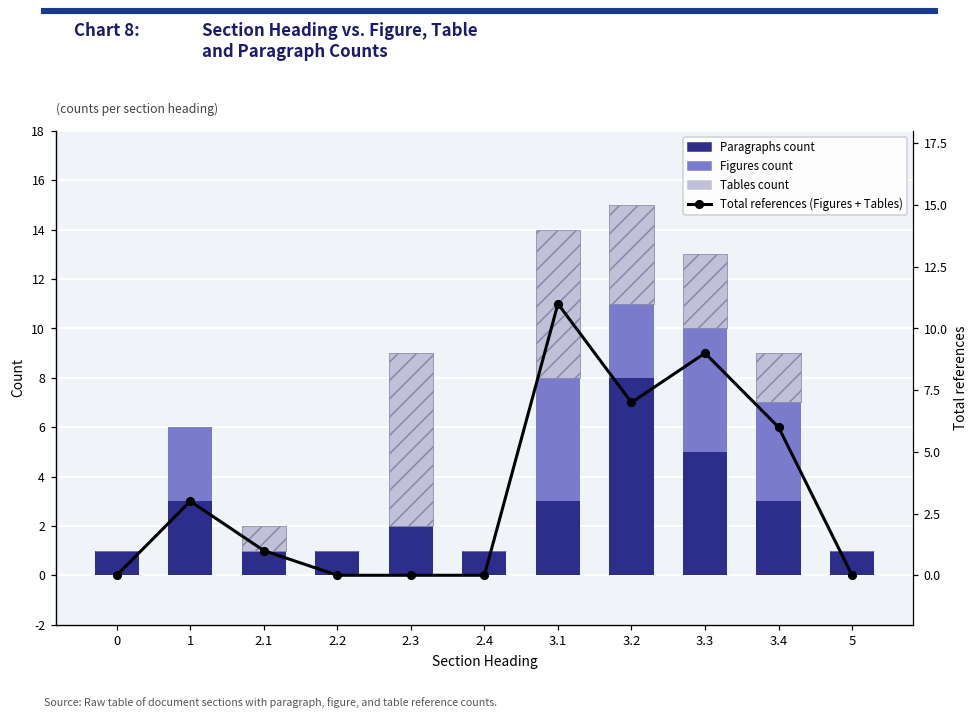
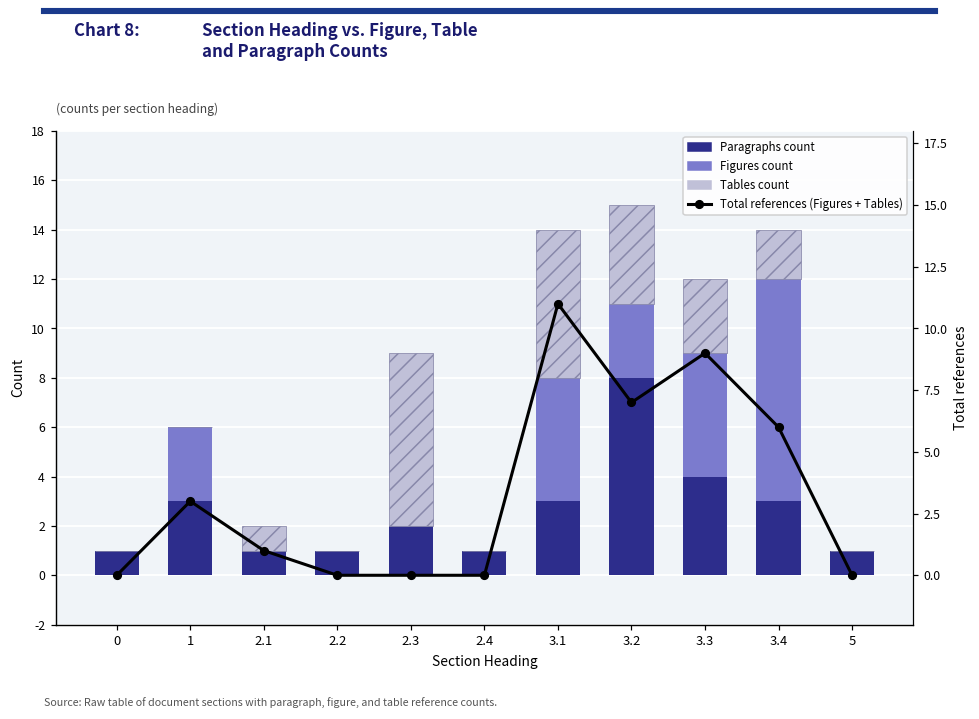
  {
    "Paragraphs count": {
      "0": 1,
      "1": 3,
      "2.1": 1,
      "2.2": 1,
      "2.3": 2,
      "2.4": 1,
      "3.1": 3,
      "3.2": 8,
-     "3.3": 5,
+     "3.3": 4,
      "3.4": 3,
      "5": 1
    },
    "Figures count": {
      "0": 0,
      "1": 3,
      "2.1": 0,
      "2.2": 0,
      "2.3": 0,
      "2.4": 0,
      "3.1": 5,
      "3.2": 3,
      "3.3": 5,
-     "3.4": 4,
+     "3.4": 9,
      "5": 0
    },
    "Tables count": {
      "0": 0,
      "1": 0,
      "2.1": 1,
      "2.2": 0,
      "2.3": 7,
      "2.4": 0,
      "3.1": 6,
      "3.2": 4,
      "3.3": 3,
      "3.4": 2,
      "5": 0
    },
    "Total references (Figures + Tables)": {
      "0": 0.0,
      "1": 3.0,
      "2.1": 1.0,
      "2.2": 0.0,
      "2.3": 0.0,
      "2.4": 0.0,
      "3.1": 11.0,
      "3.2": 7.0,
      "3.3": 9.0,
      "3.4": 6.0,
      "5": 0.0
    }
  }
